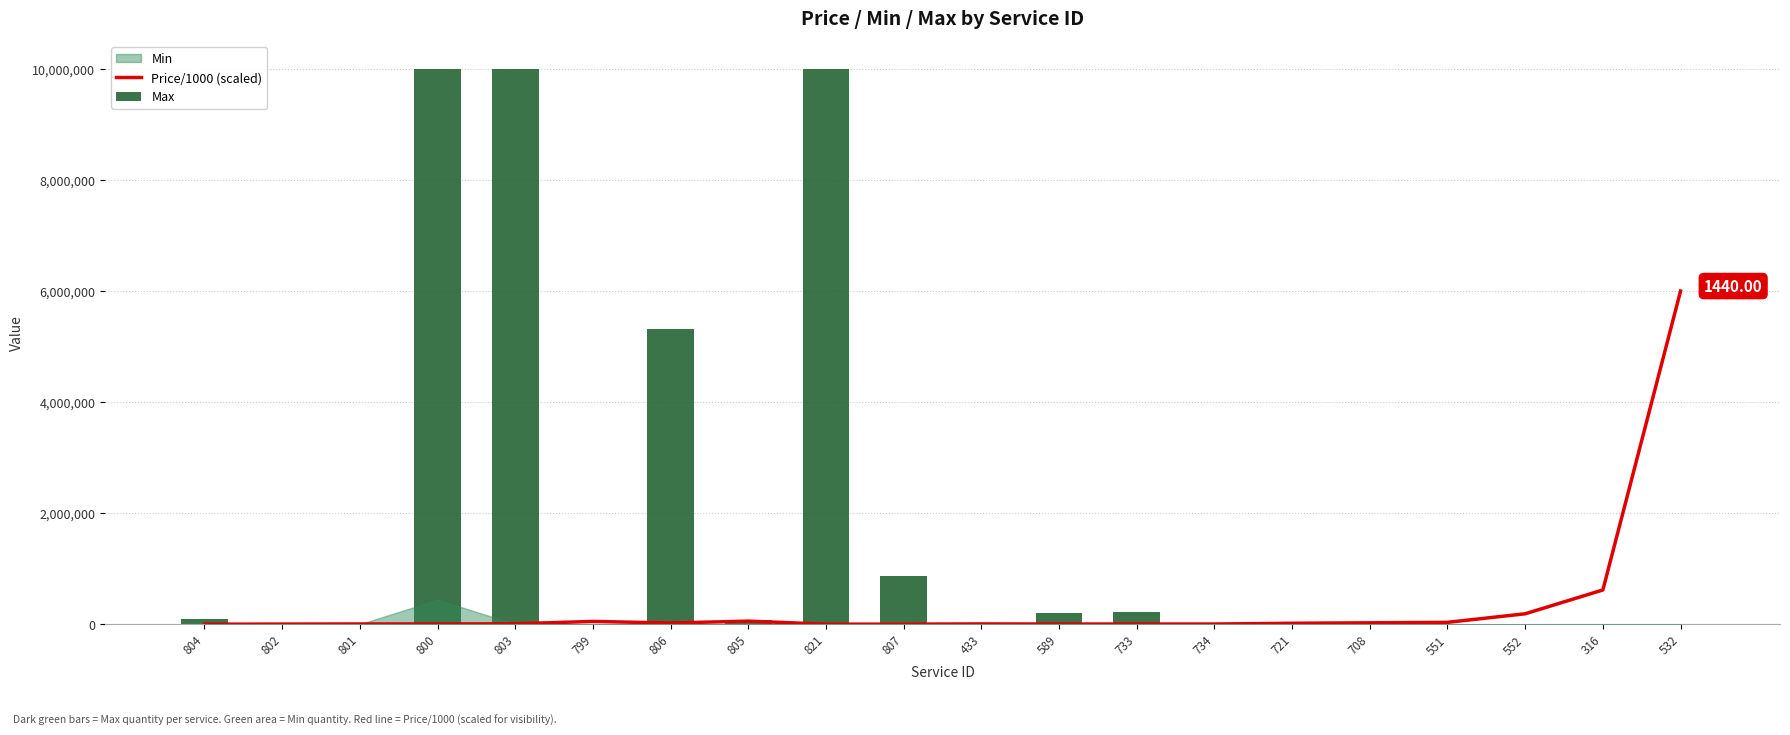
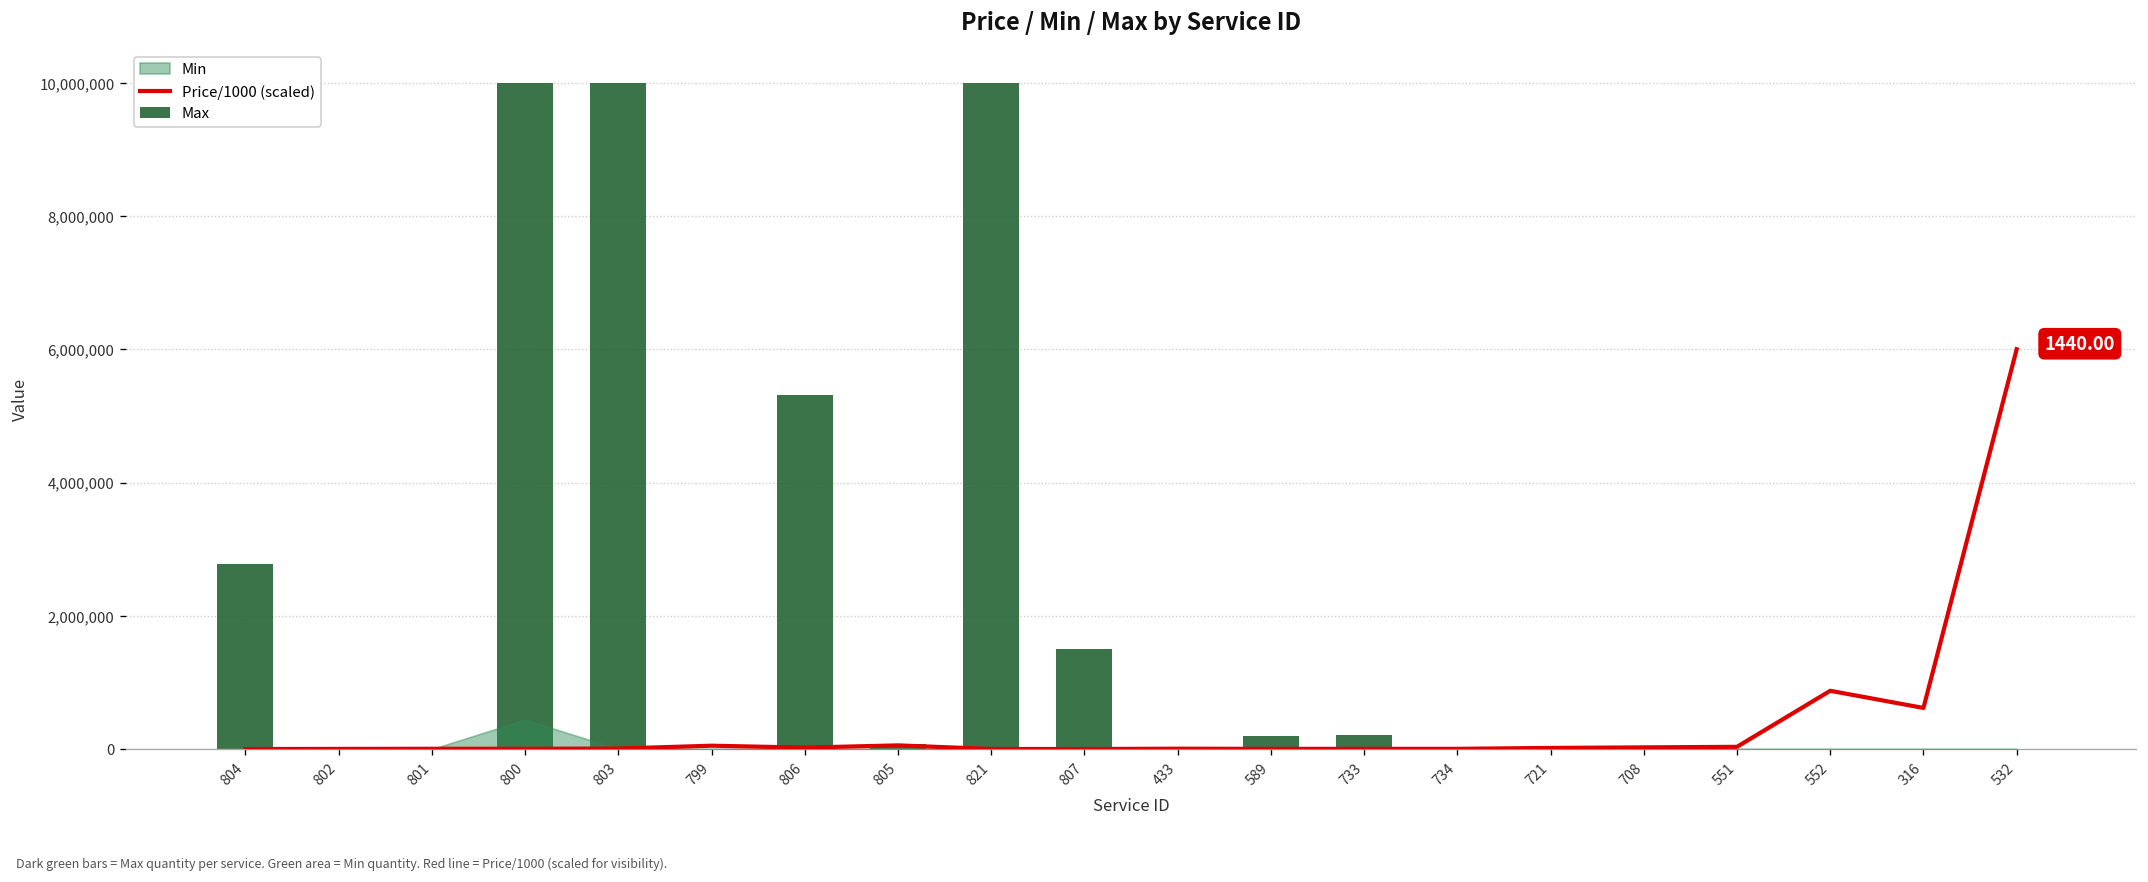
  {
    "Max": {
-     "804": "100,000",
+     "804": "2,800,000",
      "800": "10,000,000",
      "803": "10,000,000",
      "806": "5,300,000",
      "805": "100,000",
      "821": "10,000,000",
-     "807": "900,000",
+     "807": "1,500,000",
      "589": "200,000",
      "733": "200,000"
    },
    "Price/1000 (scaled)": {
      "800": "0",
      "799": "0",
      "805": "100,000",
-     "552": "200,000",
+     "552": "900,000",
      "316": "600,000"
    },
    "Min": {
      "800": "400,000"
    }
  }
